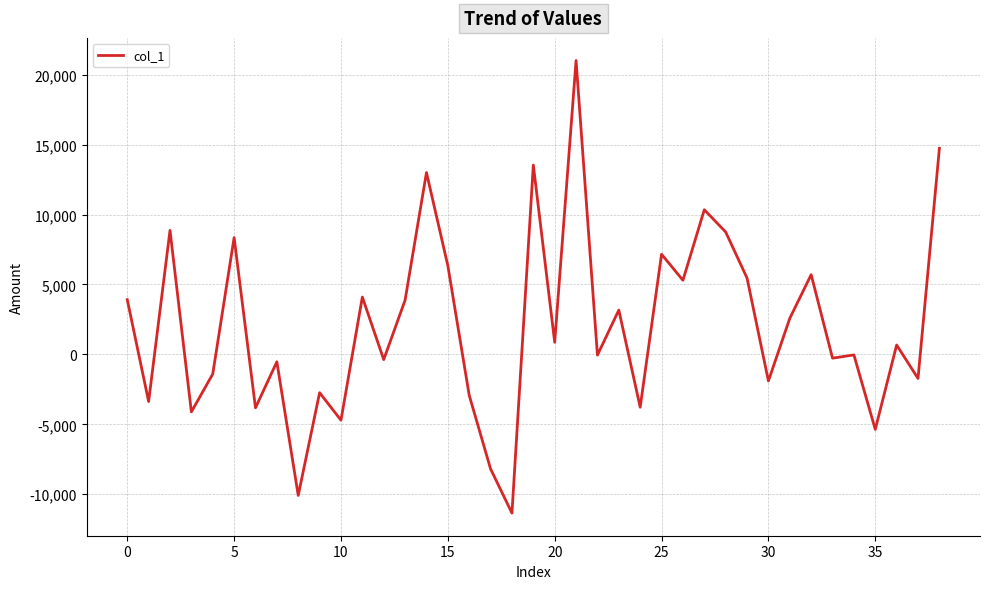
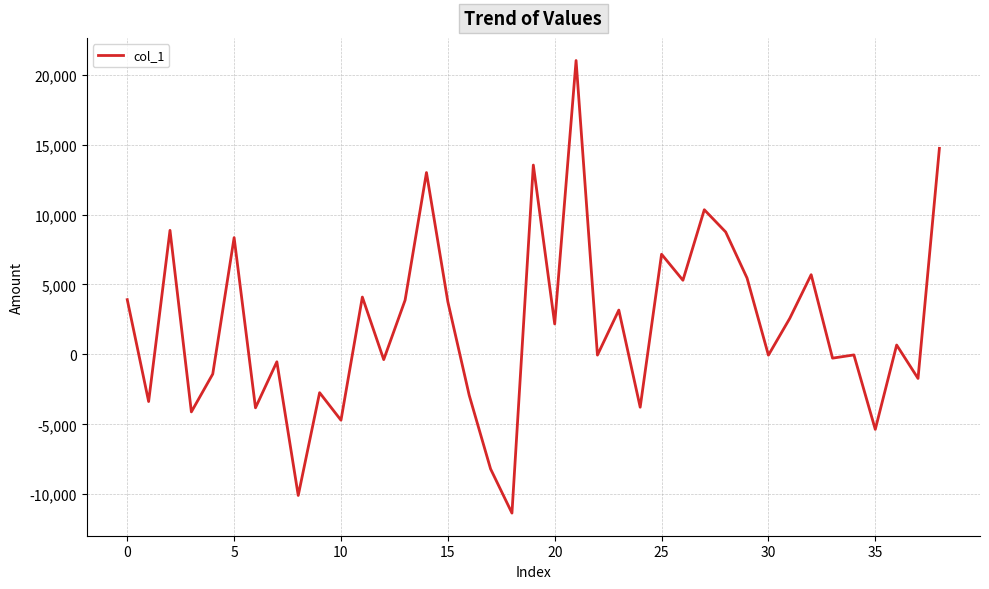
  {
    "0": "3,900",
    "5": "8,300",
    "10": "-4,700",
-   "15": "6,300",
-   "20": "900",
+   "15": "3,800",
+   "20": "2,200",
    "25": "7,200",
-   "30": "-1,900",
+   "30": "-100",
    "35": "-5,400"
  }
